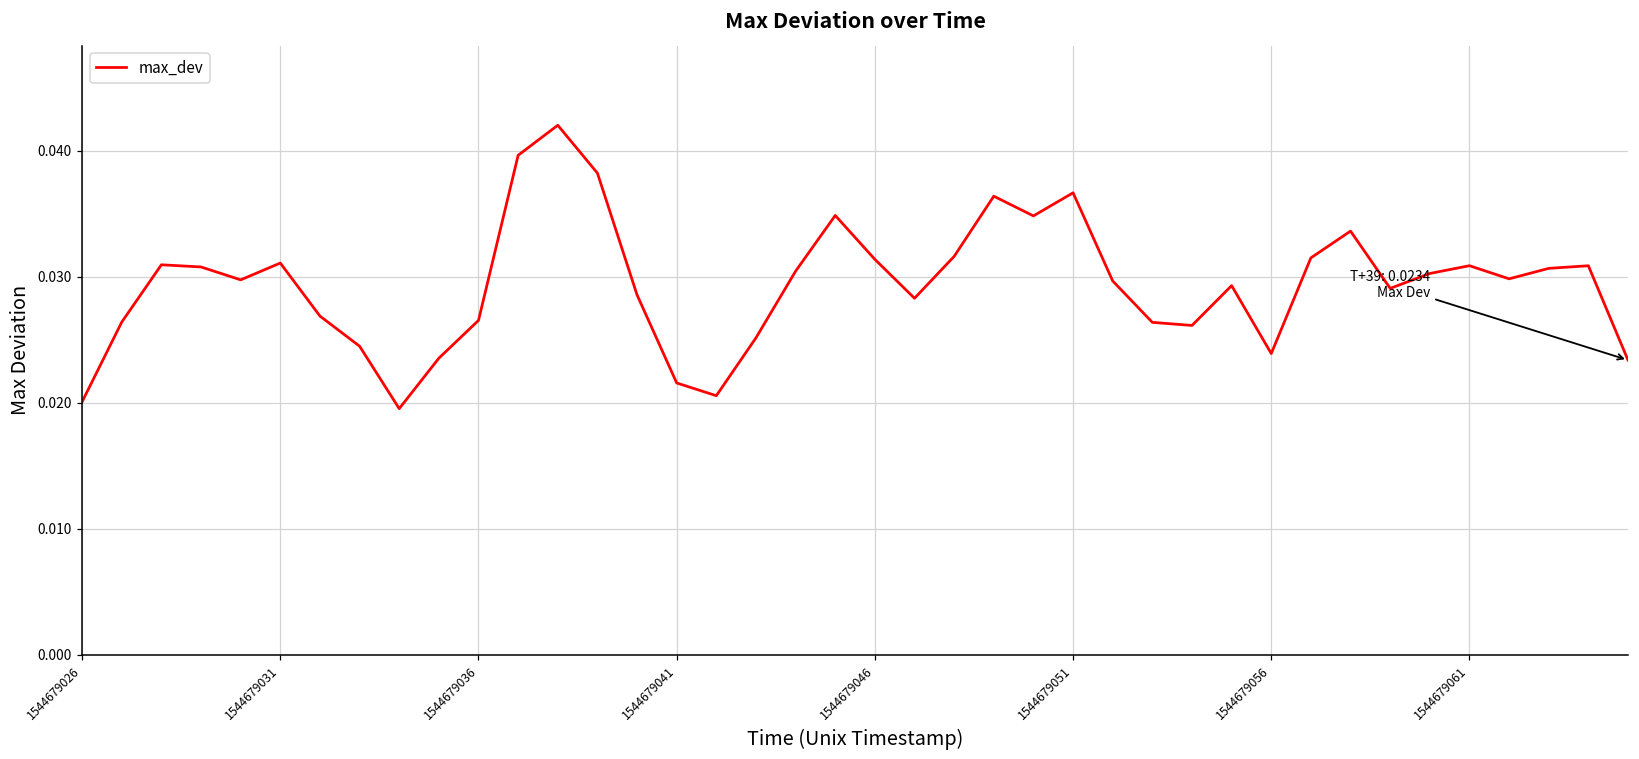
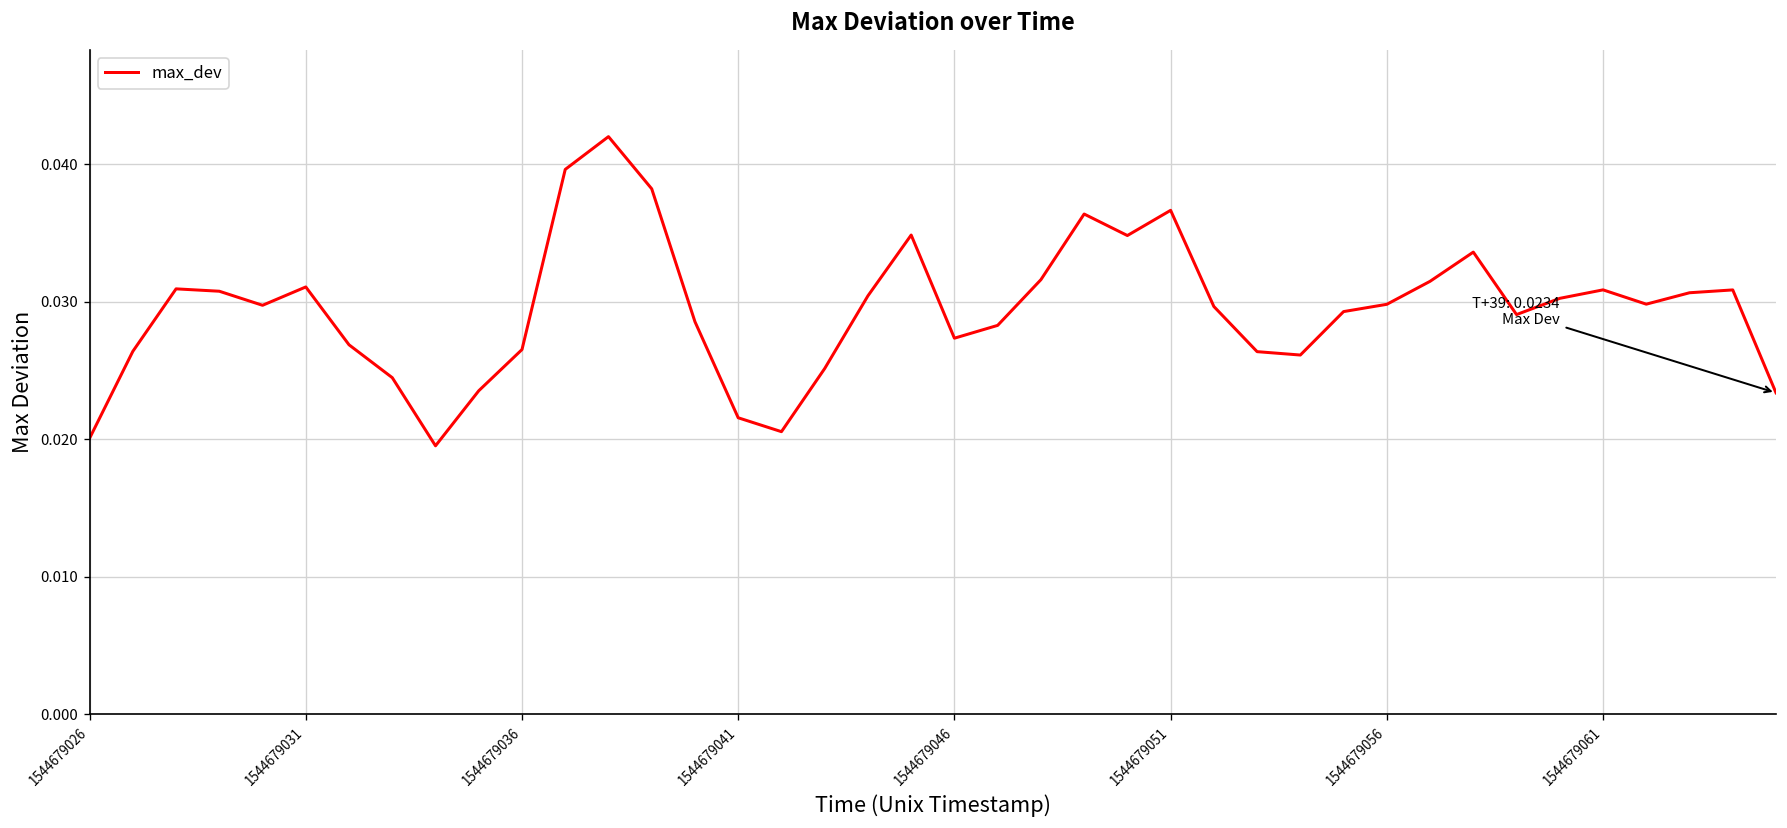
  {
    "1544679026": 0.0201,
    "1544679031": 0.0311,
    "1544679036": 0.0265,
    "1544679041": 0.0216,
-   "1544679046": 0.0314,
+   "1544679046": 0.0273,
    "1544679051": 0.0366,
-   "1544679056": 0.0239,
+   "1544679056": 0.0298,
    "1544679061": 0.0309
  }
